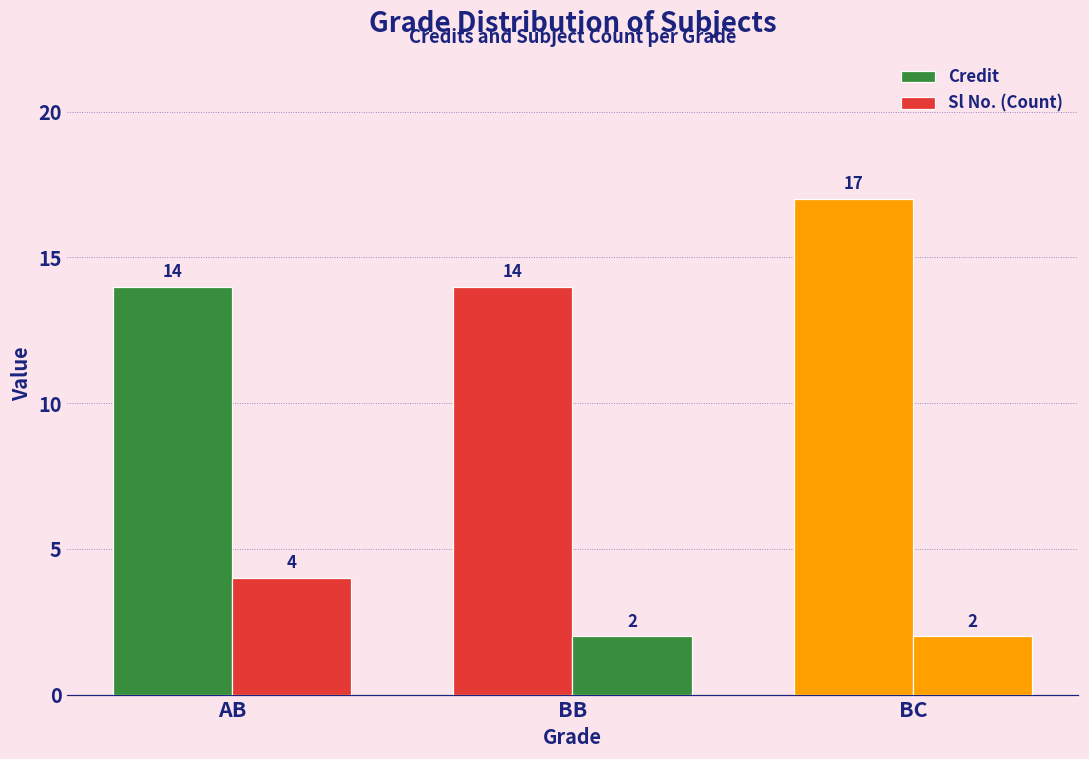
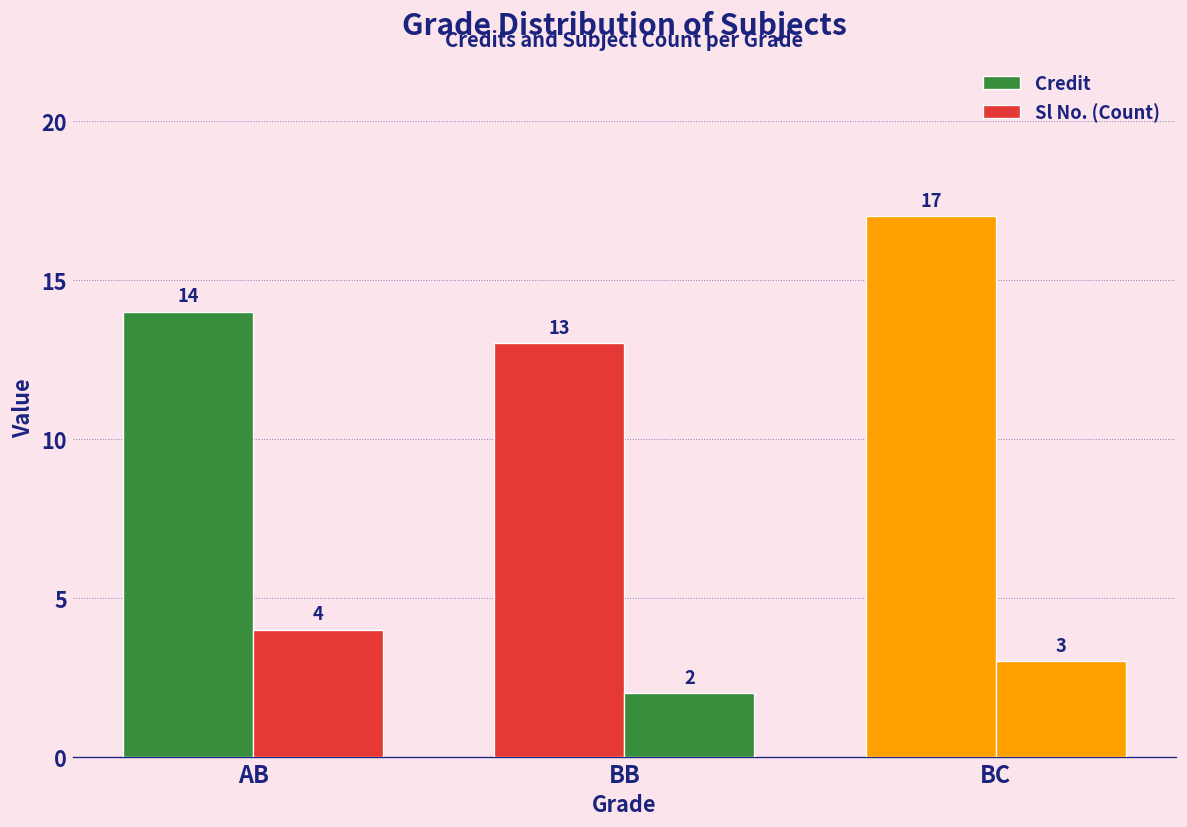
  {
    "Credit": {
      "AB": 14,
-     "BB": 14,
+     "BB": 13,
      "BC": 17
    },
    "Sl No. (Count)": {
      "AB": 4,
      "BB": 2,
-     "BC": 2
+     "BC": 3
    }
  }
